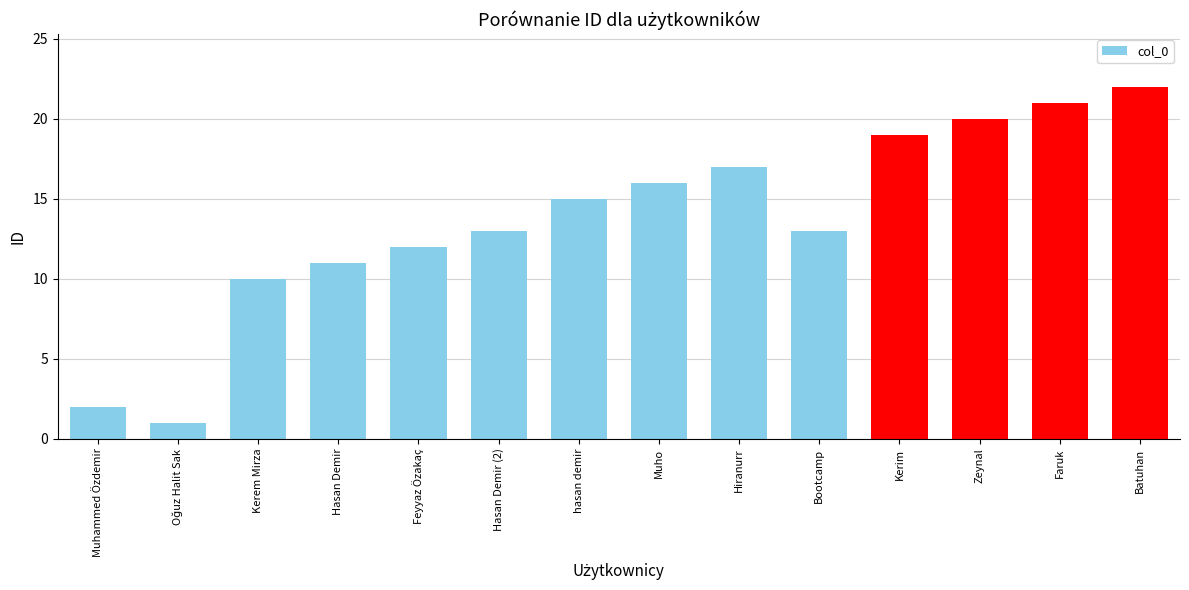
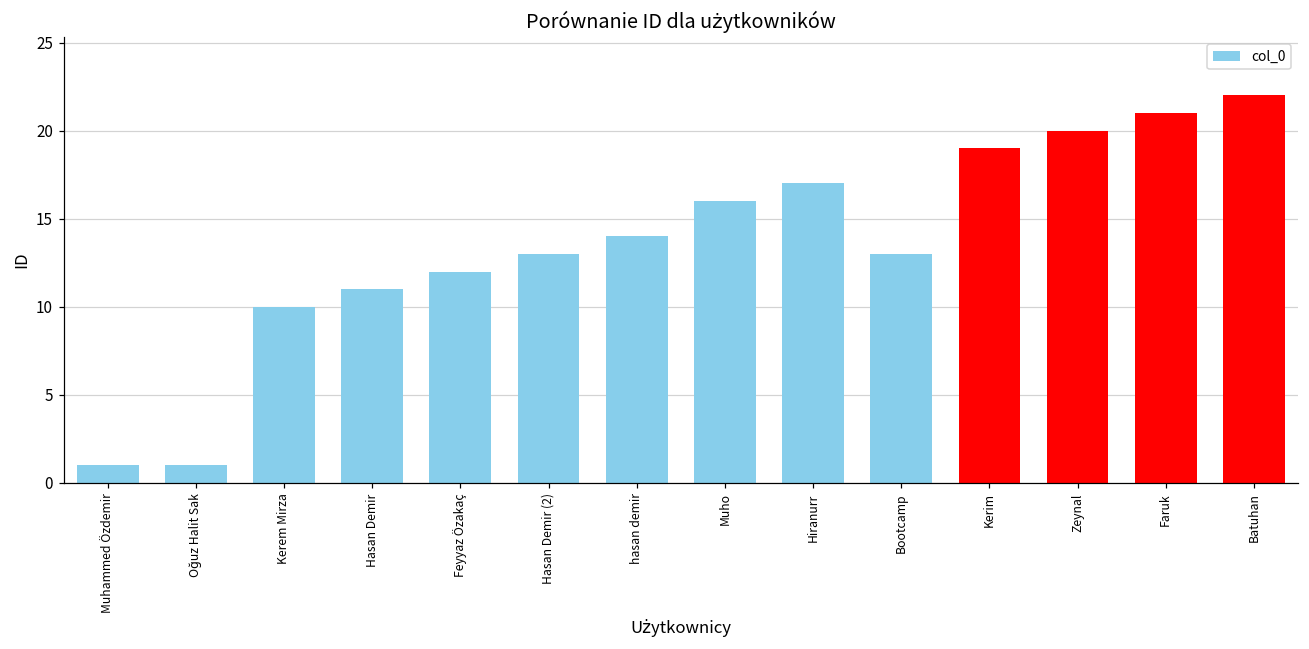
  {
-   "Muhammed Özdemir": 2,
+   "Muhammed Özdemir": 1,
    "Oğuz Halit Sak": 1,
    "Kerem Mirza": 10,
    "Hasan Demir": 11,
    "Feyyaz Özakaç": 12,
    "Hasan Demir (2)": 13,
-   "hasan demir": 15,
+   "hasan demir": 14,
    "Muho": 16,
    "Hiranurr": 17,
    "Bootcamp": 13,
    "Kerim": 19,
    "Zeynal": 20,
    "Faruk": 21,
    "Batuhan": 22
  }
